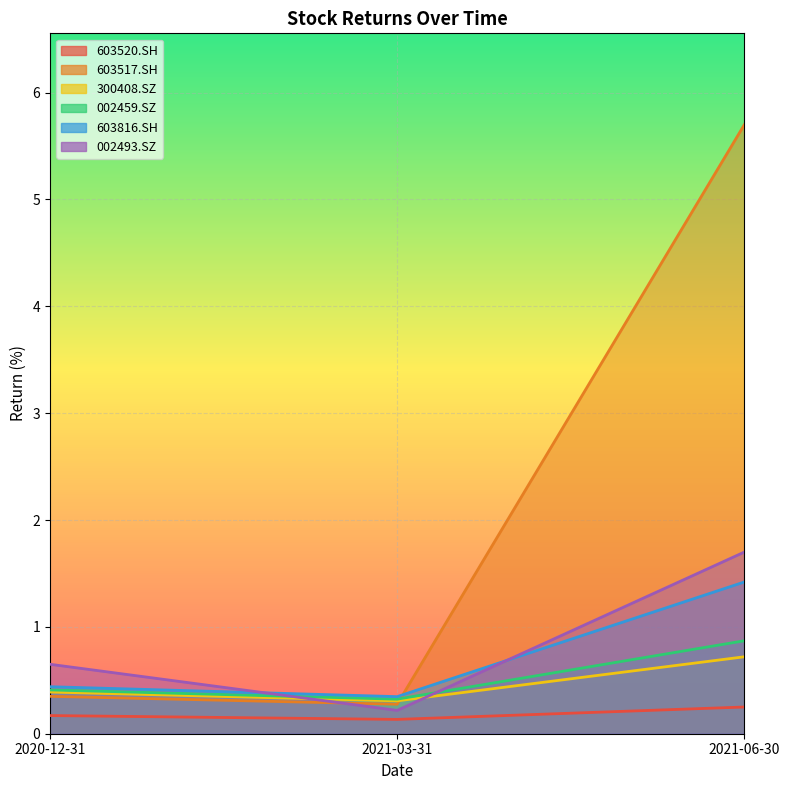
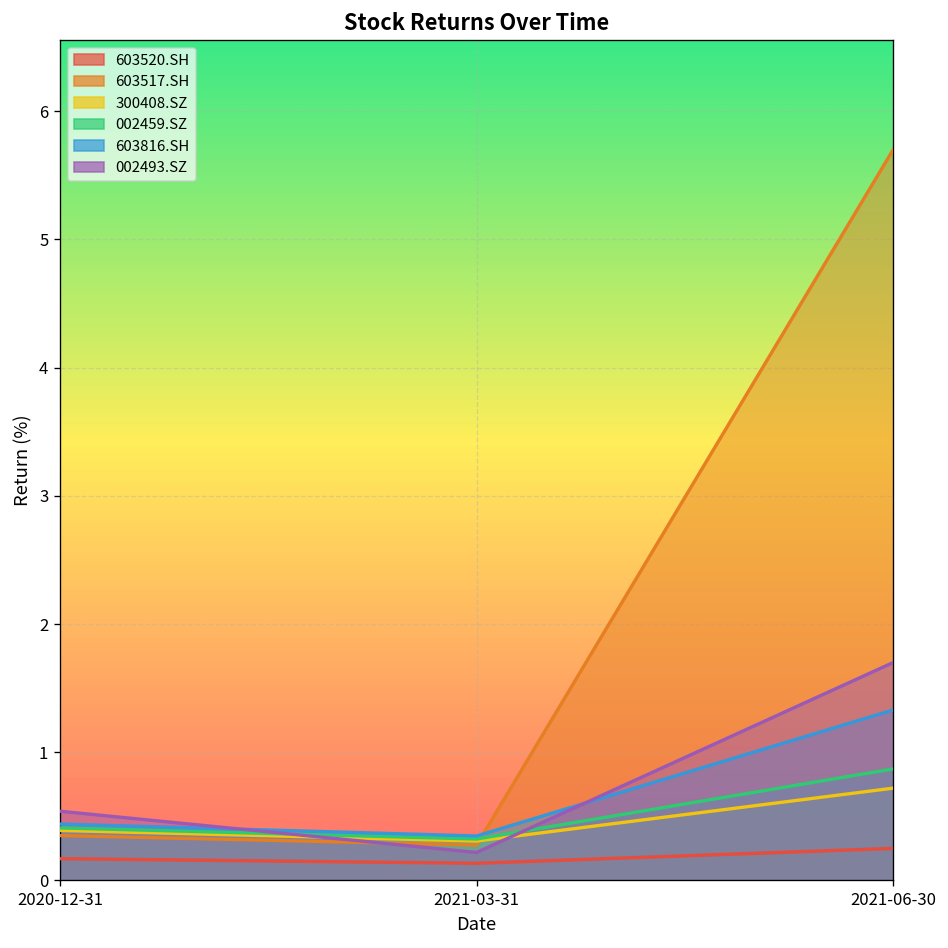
  {
    "002459.SZ": {
      "2021-06-30": 0.87
    },
    "603816.SH": {
      "2020-12-31": 0.44,
      "2021-03-31": 0.35,
-     "2021-06-30": 1.42
+     "2021-06-30": 1.33
    },
    "002493.SZ": {
-     "2020-12-31": 0.65,
+     "2020-12-31": 0.54,
      "2021-03-31": 0.22,
      "2021-06-30": 1.70
    }
  }
